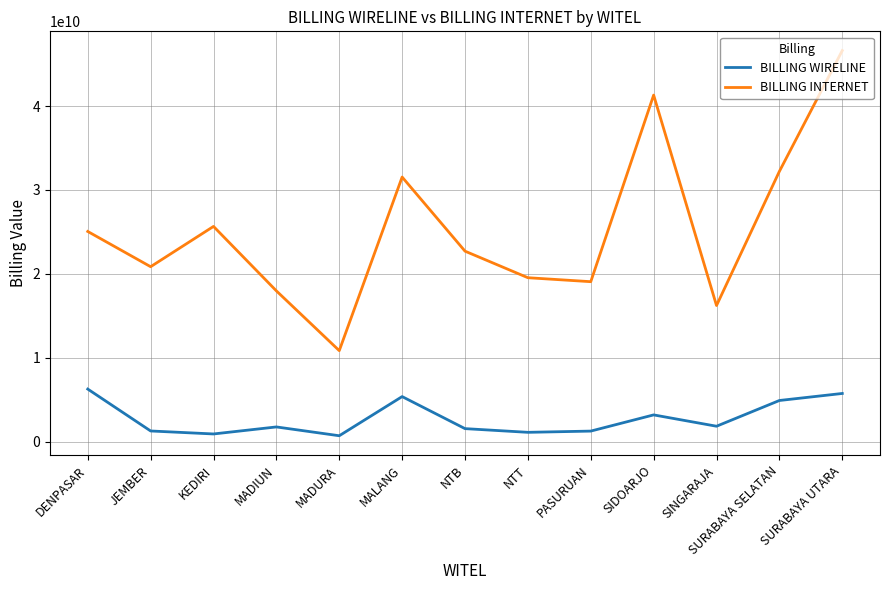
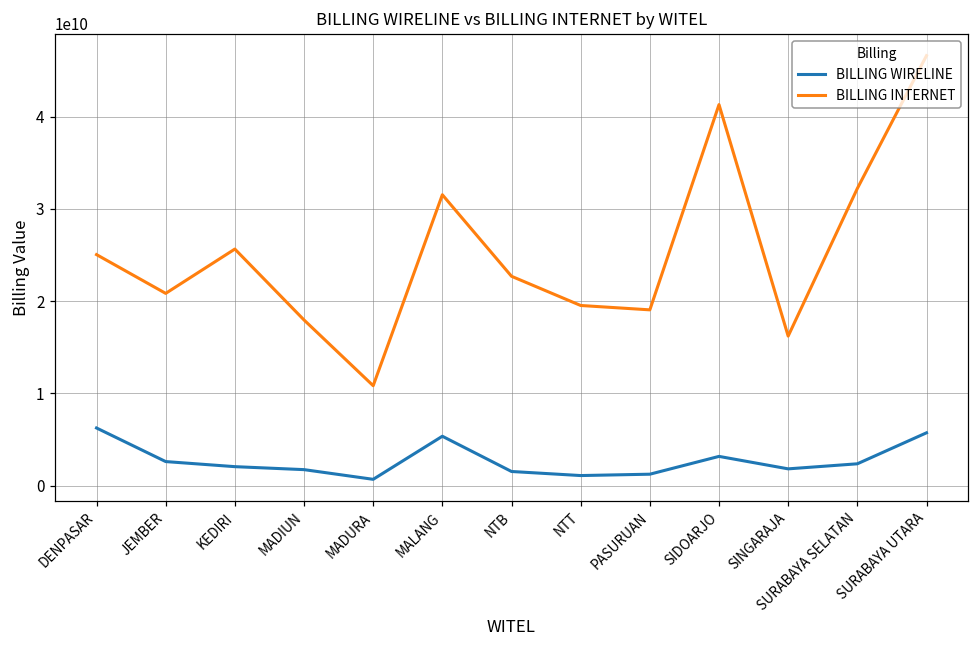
  {
    "BILLING WIRELINE": {
      "DENPASAR": 6000000000,
-     "JEMBER": 1000000000,
-     "KEDIRI": 1000000000,
+     "JEMBER": 3000000000,
+     "KEDIRI": 2000000000,
      "MADIUN": 2000000000,
      "MADURA": 1000000000,
      "MALANG": 5000000000,
      "NTB": 2000000000,
      "NTT": 1000000000,
      "PASURUAN": 1000000000,
      "SIDOARJO": 3000000000,
      "SINGARAJA": 2000000000,
-     "SURABAYA SELATAN": 5000000000,
+     "SURABAYA SELATAN": 2000000000,
      "SURABAYA UTARA": 6000000000
    },
    "BILLING INTERNET": {
      "DENPASAR": 25000000000,
      "JEMBER": 21000000000,
      "KEDIRI": 26000000000,
      "MADIUN": 18000000000,
      "MADURA": 11000000000,
      "MALANG": 32000000000,
      "NTB": 23000000000,
      "NTT": 20000000000,
      "PASURUAN": 19000000000,
      "SIDOARJO": 41000000000,
      "SINGARAJA": 16000000000,
      "SURABAYA SELATAN": 32000000000
    }
  }
